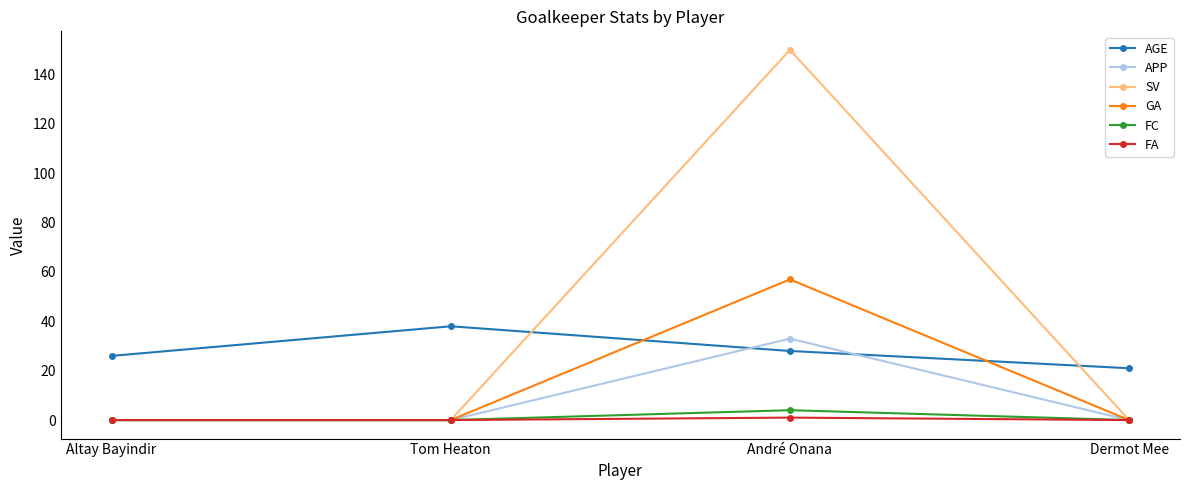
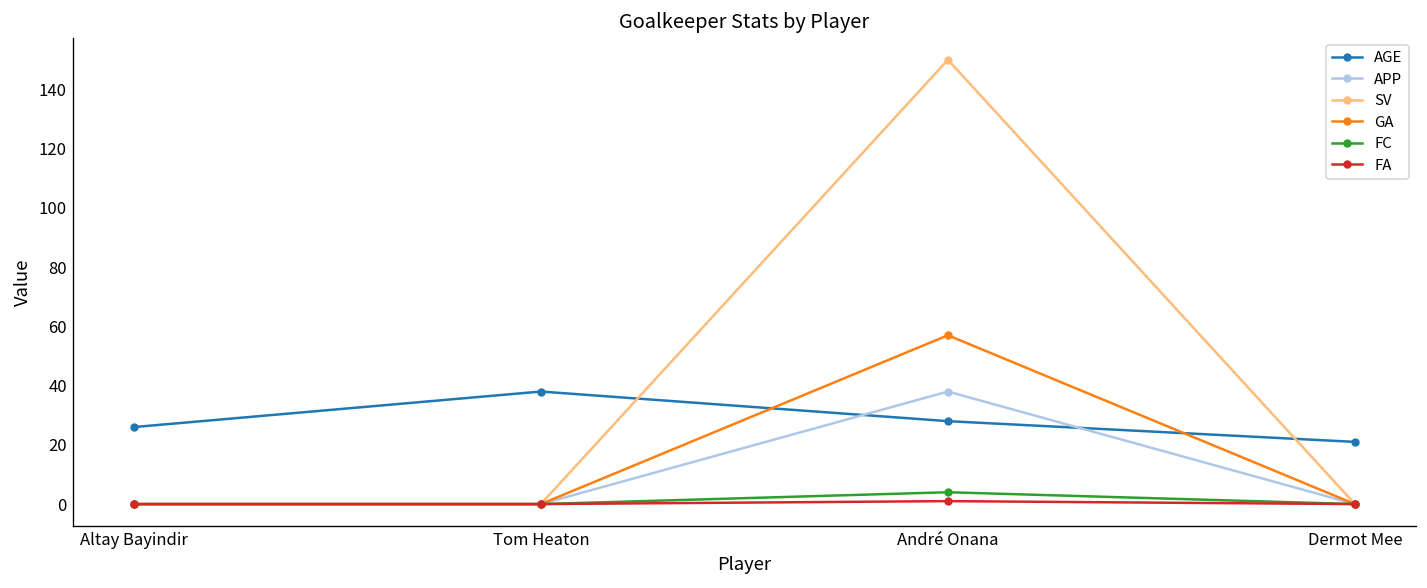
  {
    "AGE": {
      "Altay Bayindir": 26,
      "Tom Heaton": 38,
      "André Onana": 28,
      "Dermot Mee": 21
    },
    "APP": {
-     "André Onana": 33
+     "André Onana": 38
    },
    "SV": {
      "André Onana": 150
    },
    "GA": {
      "André Onana": 57
    },
    "FC": {
      "André Onana": 4
    },
    "FA": {
      "André Onana": 1
    }
  }
